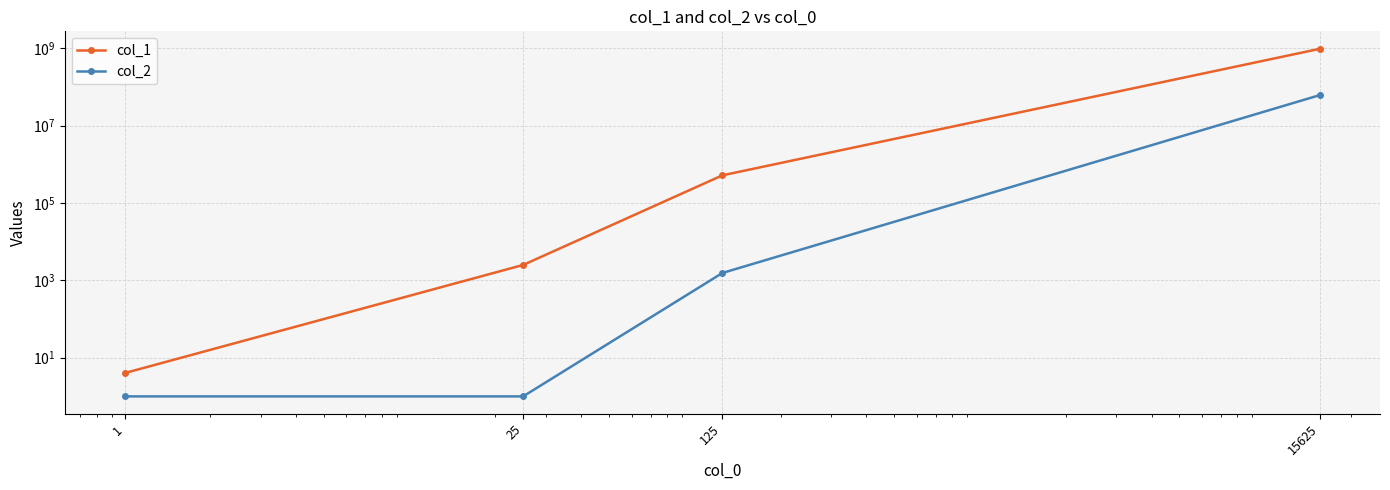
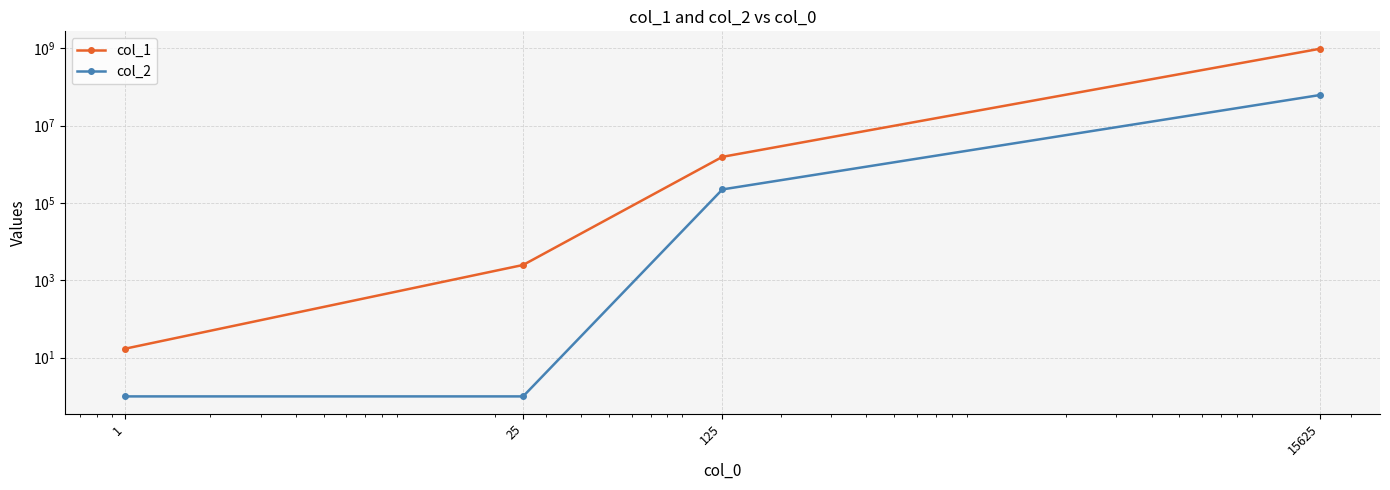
  {
    "col_1": {
-     "1": 4,
+     "1": 20,
      "25": 3000,
-     "125": 500000,
+     "125": 1600000,
      "15625": 1000000000
    },
    "col_2": {
      "1": 1,
      "25": 1,
-     "125": 1600,
+     "125": 200000,
      "15625": 60000000
    }
  }
